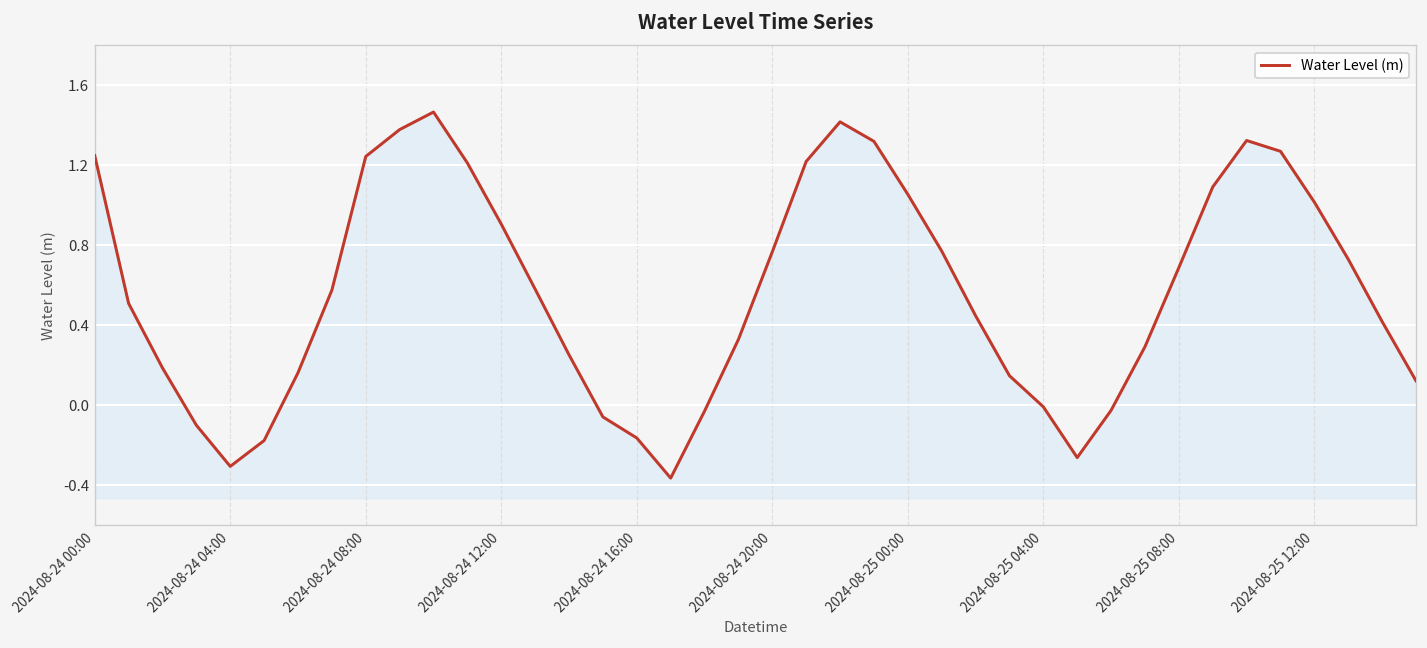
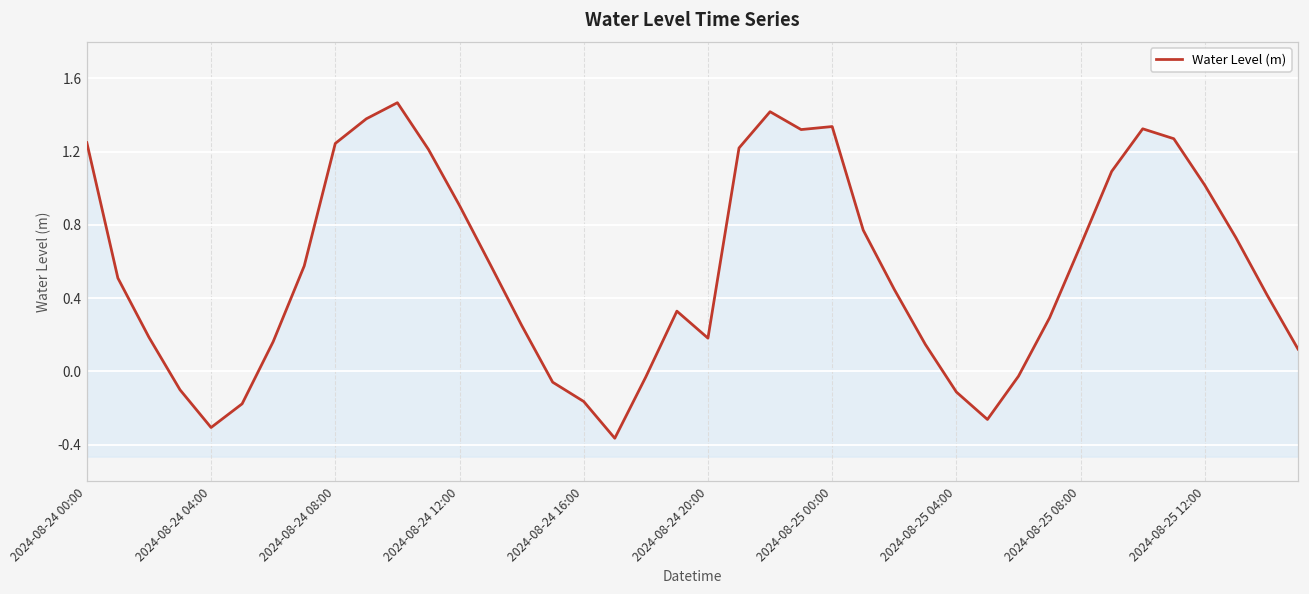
  {
    "2024-08-24 00:00": 1.25,
    "2024-08-24 04:00": -0.31,
    "2024-08-24 08:00": 1.24,
    "2024-08-24 12:00": 0.91,
    "2024-08-24 16:00": -0.16,
-   "2024-08-24 20:00": 0.77,
-   "2024-08-25 00:00": 1.05,
-   "2024-08-25 04:00": -0.01,
+   "2024-08-24 20:00": 0.18,
+   "2024-08-25 00:00": 1.34,
+   "2024-08-25 04:00": -0.11,
    "2024-08-25 08:00": 0.69,
    "2024-08-25 12:00": 1.02
  }
